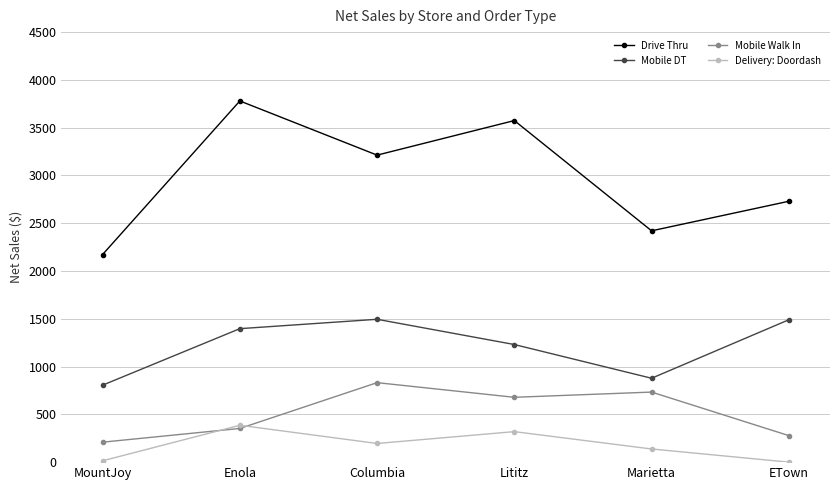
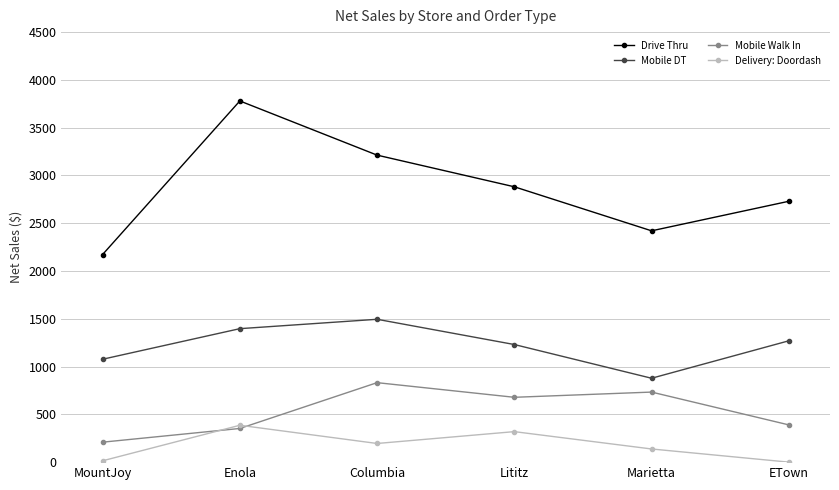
  {
    "Drive Thru": {
      "MountJoy": 2200,
      "Enola": 3800,
      "Columbia": 3200,
-     "Lititz": 3600,
+     "Lititz": 2900,
      "Marietta": 2400,
      "ETown": 2700
    },
    "Mobile DT": {
-     "MountJoy": 800,
+     "MountJoy": 1100,
      "Enola": 1400,
      "Columbia": 1500,
      "Lititz": 1200,
      "Marietta": 900,
-     "ETown": 1500
+     "ETown": 1300
    },
    "Mobile Walk In": {
      "MountJoy": 200,
      "Enola": 400,
      "Columbia": 800,
      "Lititz": 700,
      "Marietta": 700,
-     "ETown": 300
+     "ETown": 400
    },
    "Delivery: Doordash": {
      "MountJoy": 0,
      "Enola": 400,
      "Columbia": 200,
      "Lititz": 300,
      "Marietta": 100,
      "ETown": 0
    }
  }
